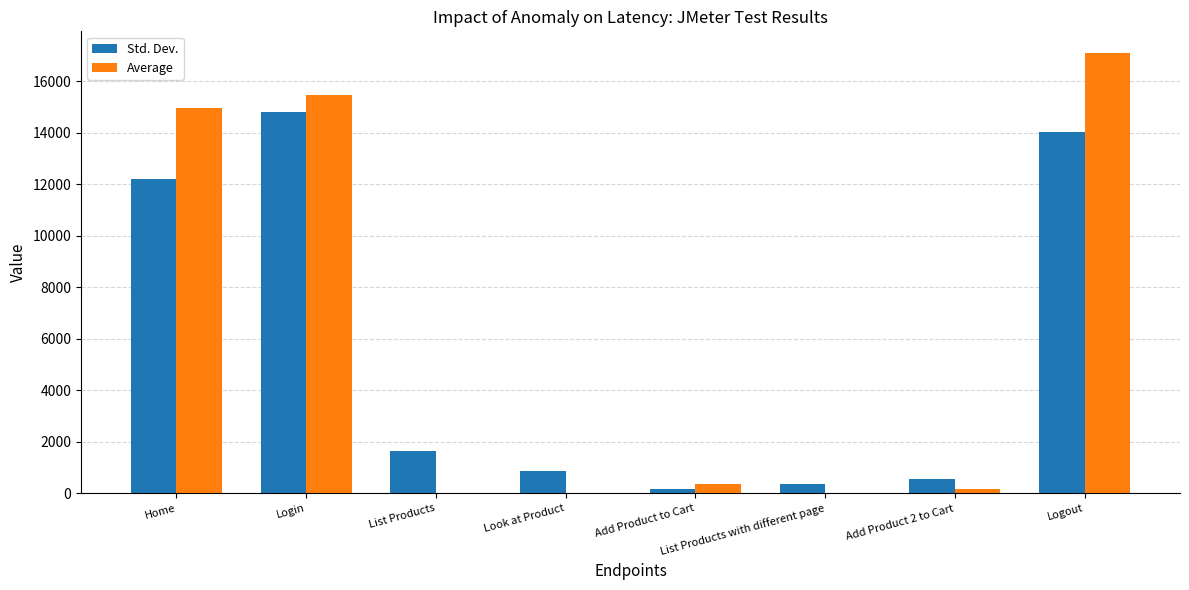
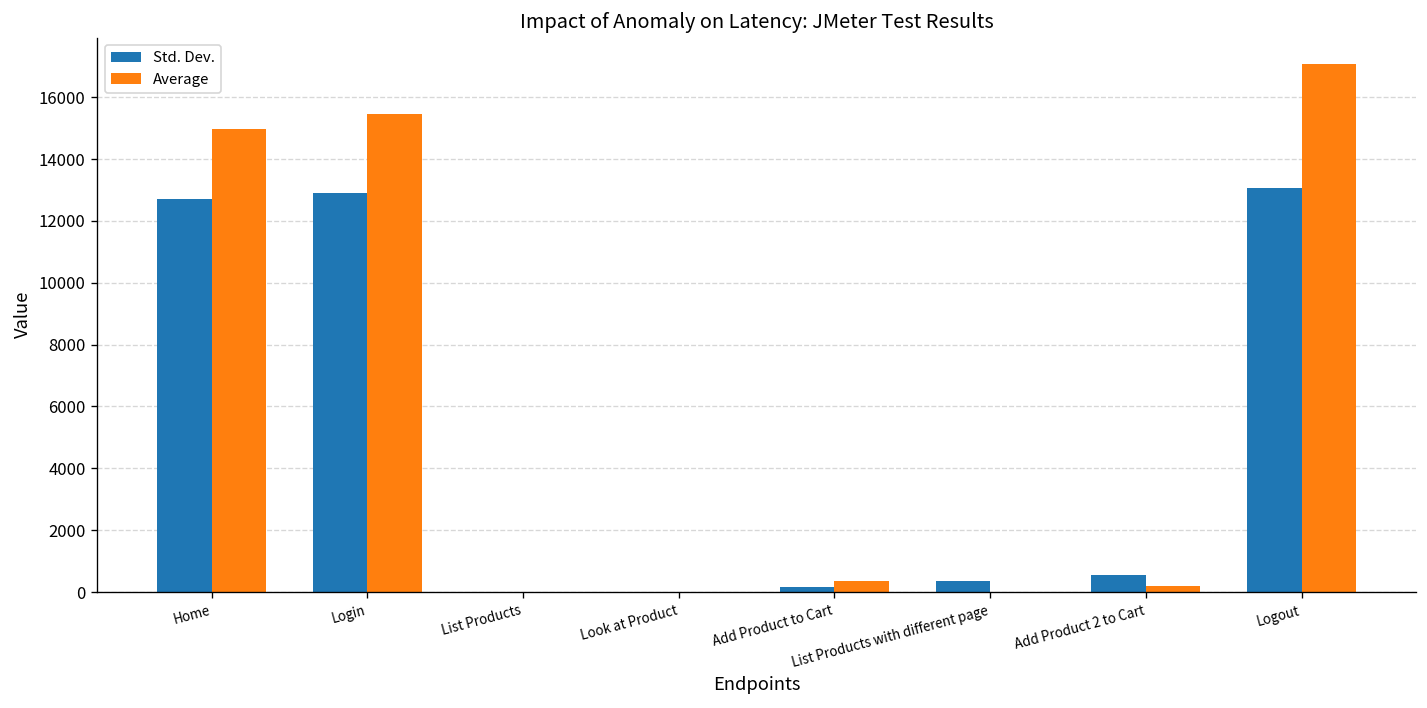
  {
    "Std. Dev.": {
-     "Home": 12200,
-     "Login": 14800,
-     "List Products": 1700,
-     "Look at Product": 900,
+     "Home": 12700,
+     "Login": 12900,
+     "List Products": 0,
+     "Look at Product": 0,
      "Add Product to Cart": 200,
      "List Products with different page": 400,
      "Add Product 2 to Cart": 600,
-     "Logout": 14000
+     "Logout": 13100
    },
    "Average": {
      "Home": 15000,
      "Login": 15400,
      "List Products": 0,
      "Look at Product": 0,
      "Add Product to Cart": 400,
      "List Products with different page": 0,
      "Add Product 2 to Cart": 200,
      "Logout": 17100
    }
  }
